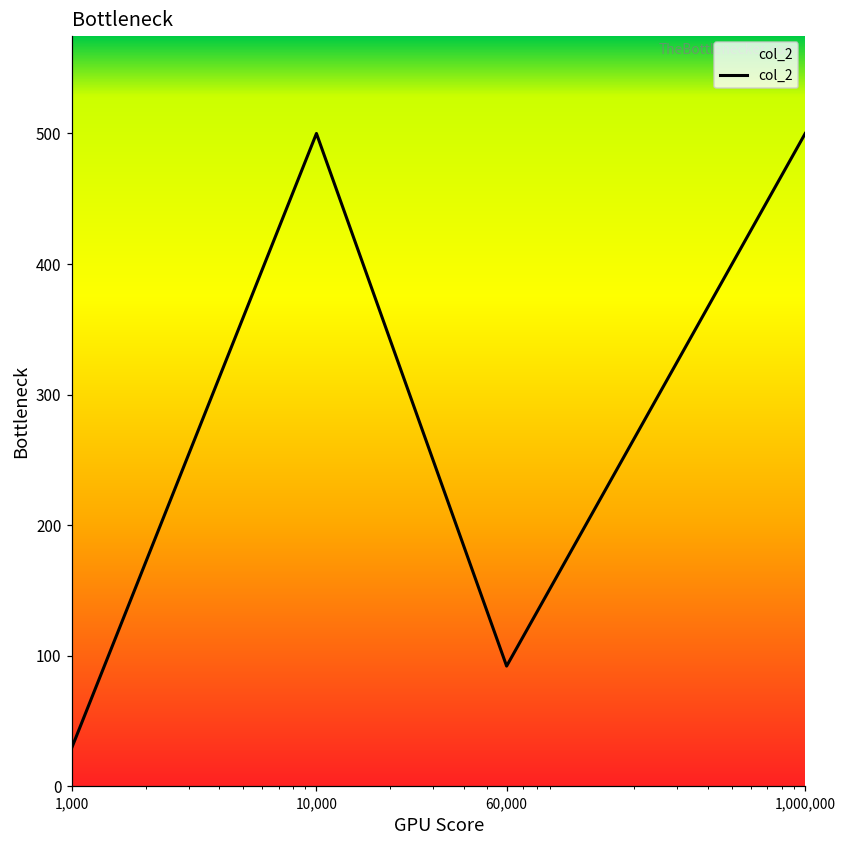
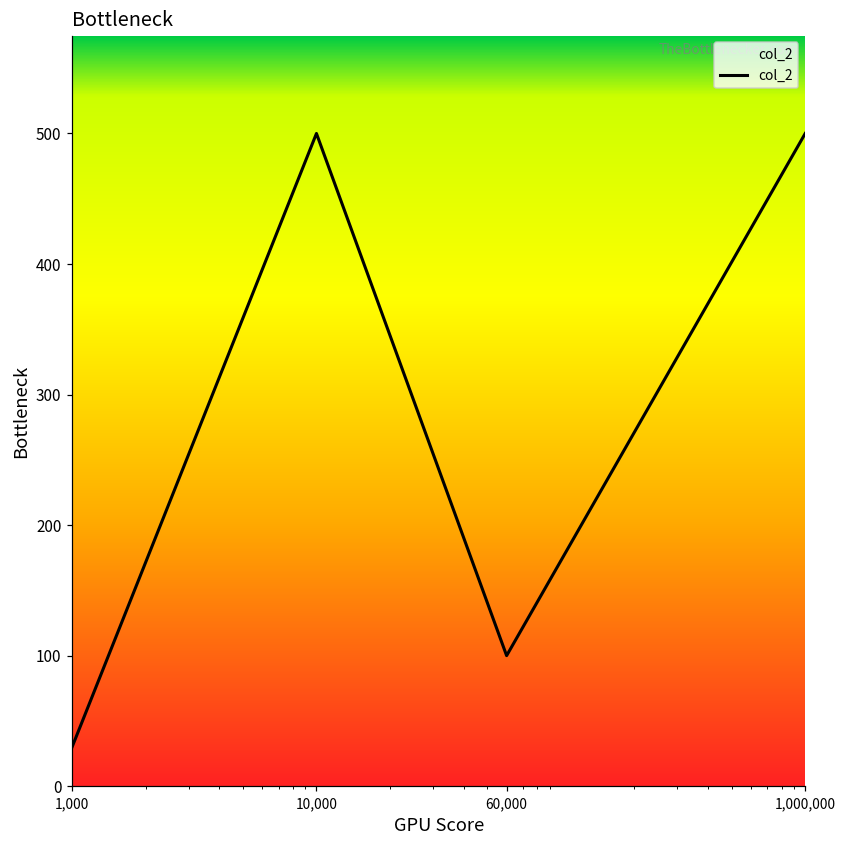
  {
    "1,000": 30,
    "10,000": 500,
-   "60,000": 92,
+   "60,000": 100,
    "1,000,000": 500
  }
